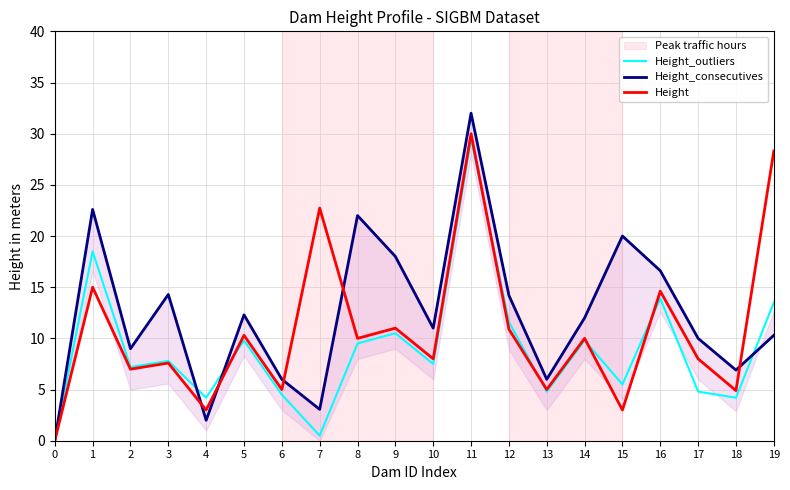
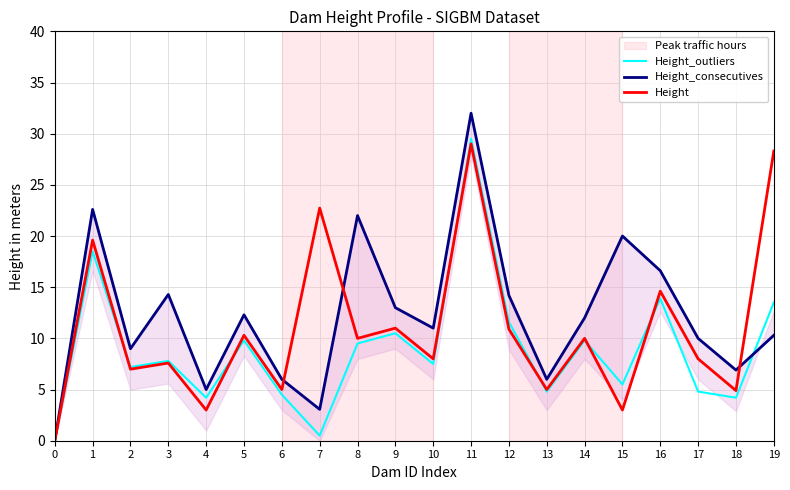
  {
    "Height_outliers": {
      "1": 18.5,
      "4": 4.2,
      "5": 9.8,
      "6": 4.5,
      "7": 0.5,
      "8": 9.5,
      "9": 10.5,
      "10": 7.5,
      "11": 29.5,
      "12": 11.6,
      "15": 5.5,
      "16": 13.9,
      "17": 4.8,
      "18": 4.2,
      "19": 13.5
    },
    "Height_consecutives": {
-     "4": 2,
-     "9": 18,
+     "4": 5,
+     "9": 13,
      "19": 10.3
    },
    "Height": {
-     "1": 15.0,
+     "1": 19.6,
      "4": 3.0,
      "5": 10.3,
      "6": 5.0,
      "7": 22.7,
      "8": 10.0,
      "9": 11.0,
      "10": 8.0,
-     "11": 30,
+     "11": 29,
      "12": 10.9,
      "15": 3.0,
      "16": 14.6,
      "17": 8.0,
      "18": 4.9,
      "19": 28.3
    }
  }
